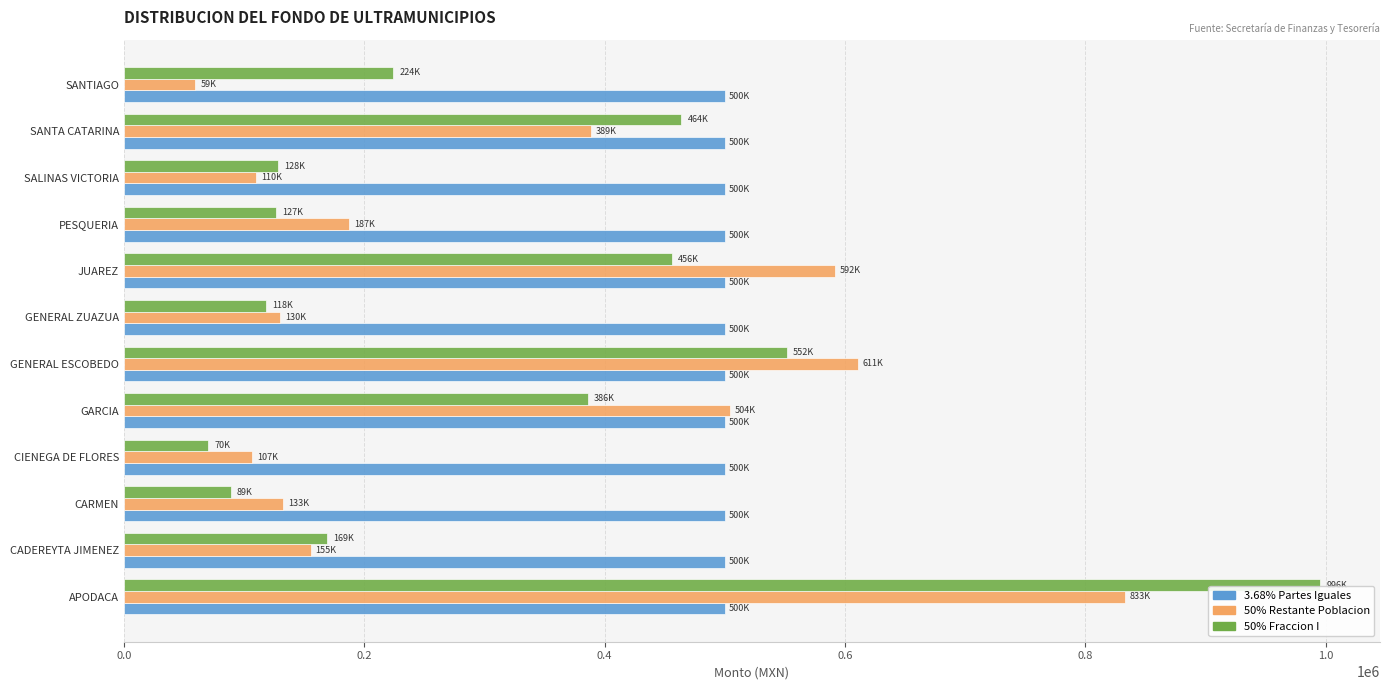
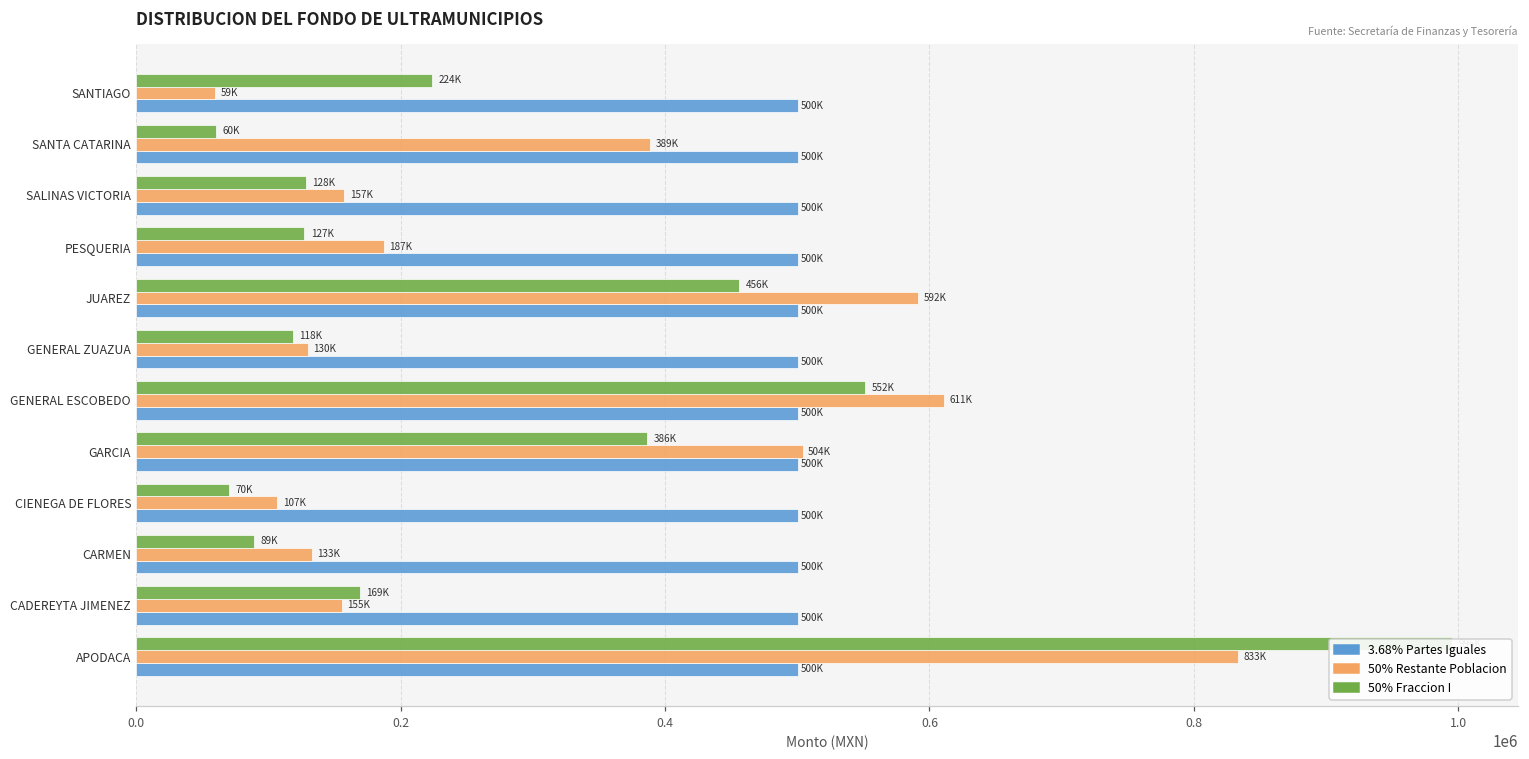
  {
    "3.68% Partes Iguales": {
      "SANTIAGO": "500K",
      "SANTA CATARINA": "500K",
      "SALINAS VICTORIA": "500K",
      "PESQUERIA": "500K",
      "JUAREZ": "500K",
      "GENERAL ZUAZUA": "500K",
      "GENERAL ESCOBEDO": "500K",
      "GARCIA": "500K",
      "CIENEGA DE FLORES": "500K",
      "CARMEN": "500K",
      "CADEREYTA JIMENEZ": "500K",
      "APODACA": "500K"
    },
    "50% Restante Poblacion": {
      "SANTIAGO": "59K",
      "SANTA CATARINA": "389K",
-     "SALINAS VICTORIA": "110K",
+     "SALINAS VICTORIA": "157K",
      "PESQUERIA": "187K",
      "JUAREZ": "592K",
      "GENERAL ZUAZUA": "130K",
      "GENERAL ESCOBEDO": "611K",
      "GARCIA": "504K",
      "CIENEGA DE FLORES": "107K",
      "CARMEN": "133K",
      "CADEREYTA JIMENEZ": "155K",
      "APODACA": "833K"
    },
    "50% Fraccion I": {
      "SANTIAGO": "224K",
-     "SANTA CATARINA": "464K",
+     "SANTA CATARINA": "60K",
      "SALINAS VICTORIA": "128K",
      "PESQUERIA": "127K",
      "JUAREZ": "456K",
      "GENERAL ZUAZUA": "118K",
      "GENERAL ESCOBEDO": "552K",
      "GARCIA": "386K",
      "CIENEGA DE FLORES": "70K",
      "CARMEN": "89K",
      "CADEREYTA JIMENEZ": "169K"
    }
  }
